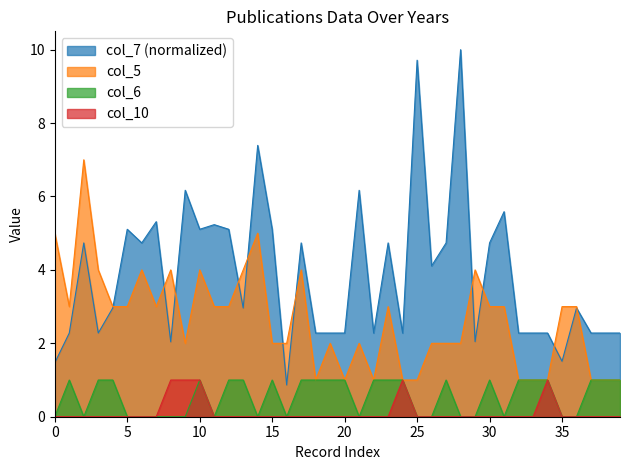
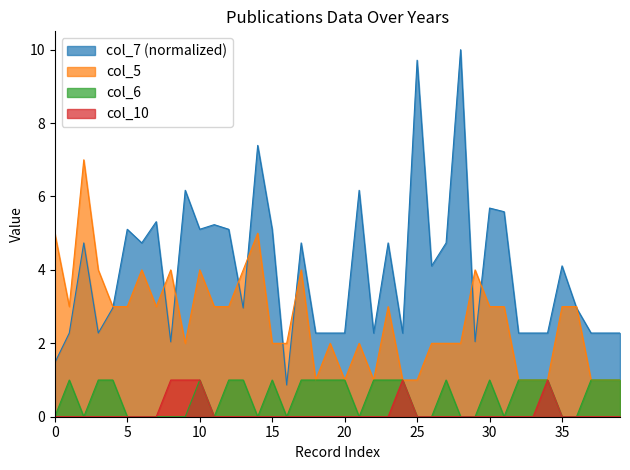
  {
    "col_7 (normalized)": {
      "0": 1.5,
      "5": 5.1,
      "10": 5.1,
      "15": 5.1,
      "20": 2.3,
      "25": 9.7,
-     "30": 4.7,
-     "35": 1.5
+     "30": 5.7,
+     "35": 4.1
    },
    "col_5": {
      "0": 5.0,
      "5": 3.0,
      "10": 4.0,
      "15": 2.0,
      "25": 1.0,
      "30": 3.0,
      "35": 3.0
    },
    "col_6": {
      "15": 1.0,
      "30": 1.0
    },
    "col_10": {
      "15": 0.0,
      "20": 0.0,
      "30": 0.0
    }
  }
